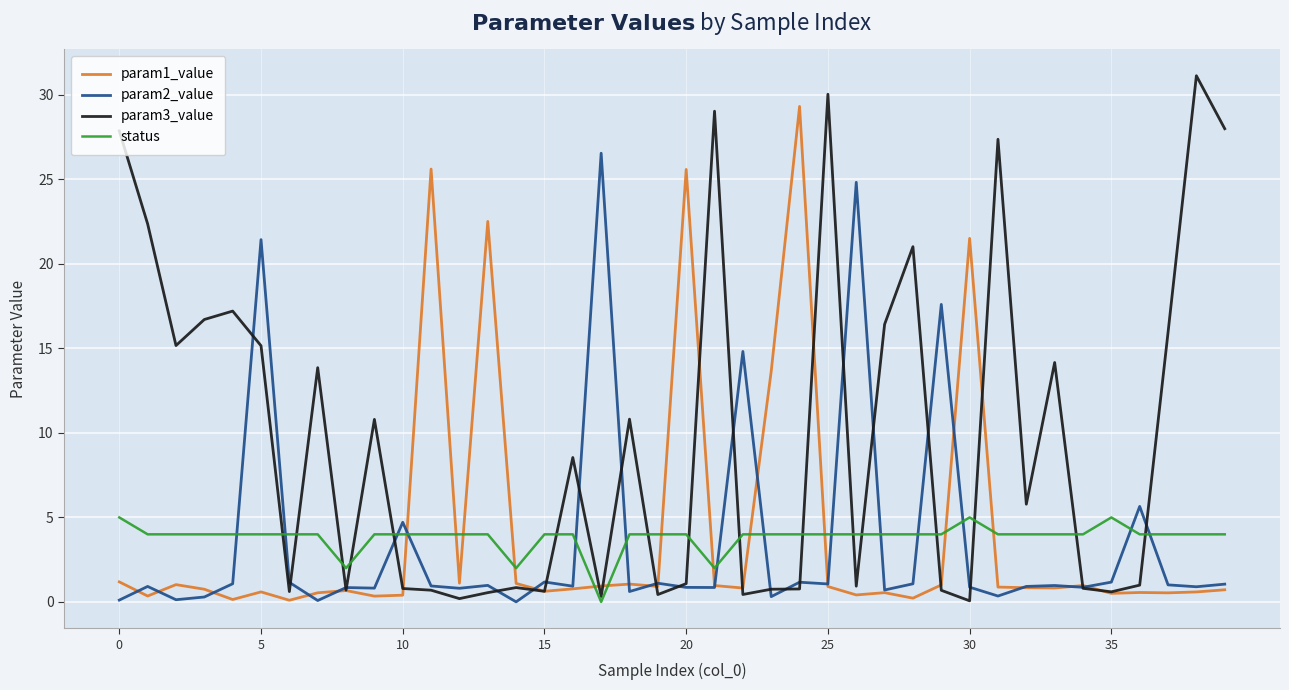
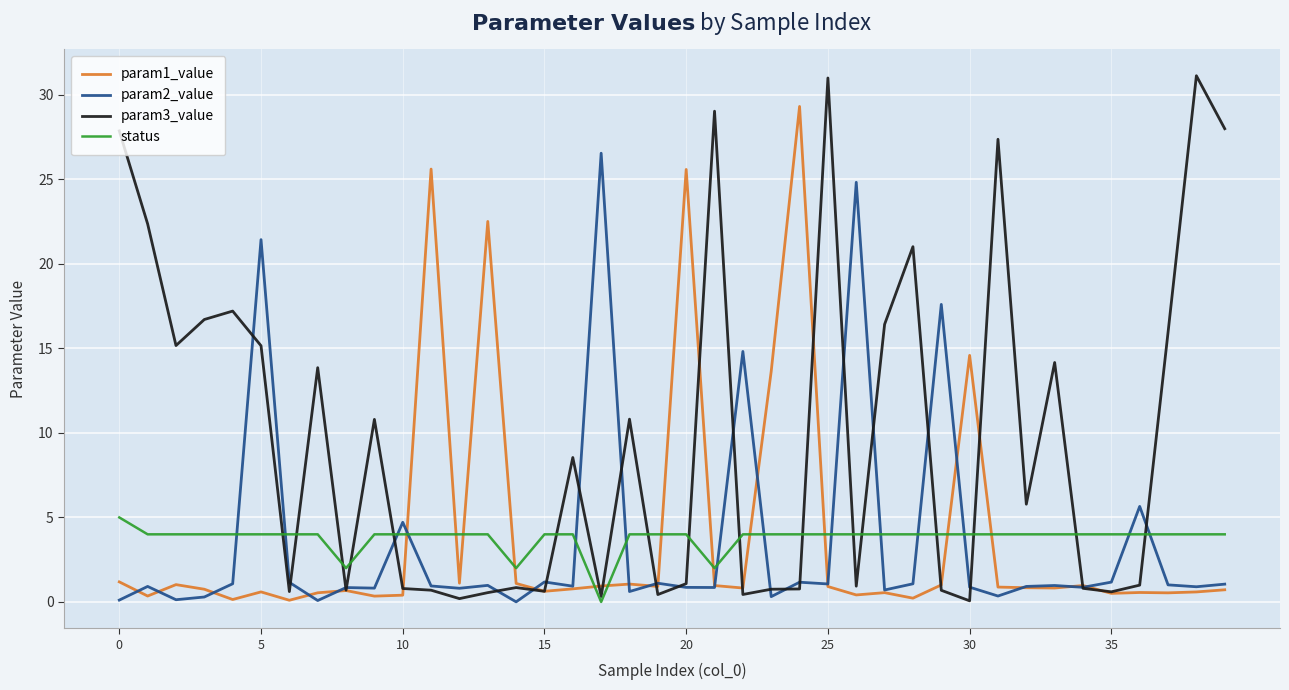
  {
    "param1_value": {
      "0": 1.2,
      "5": 0.6,
      "10": 0.4,
      "20": 25.6,
-     "30": 21.5
+     "30": 14.6
    },
    "param2_value": {
      "0": 0.1,
      "5": 21.4,
      "10": 4.7,
      "15": 1.2,
      "20": 0.9,
      "30": 0.9,
      "35": 1.2
    },
    "param3_value": {
      "5": 15.2,
      "10": 0.8,
      "20": 1.1,
-     "25": 30.0,
+     "25": 31.0,
      "30": 0.1
    },
    "status": {
      "0": 5,
      "5": 4,
      "10": 4,
      "15": 4,
      "20": 4,
      "25": 4,
-     "30": 5,
-     "35": 5
+     "30": 4,
+     "35": 4
    }
  }
